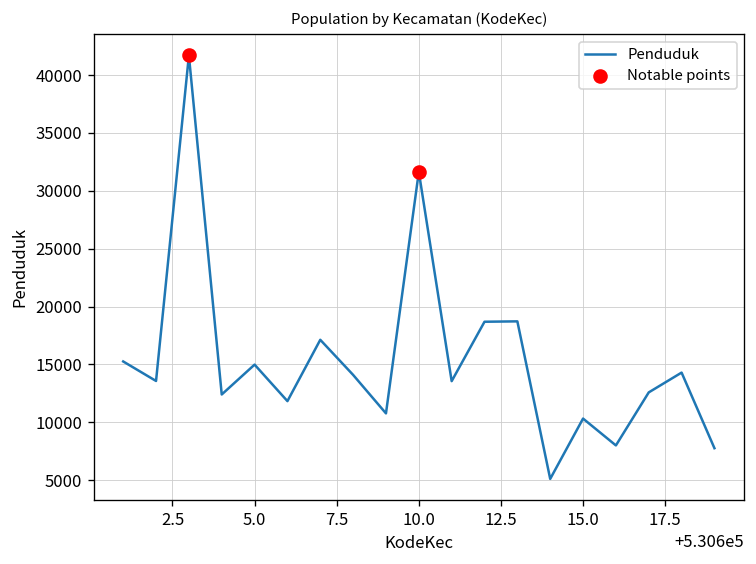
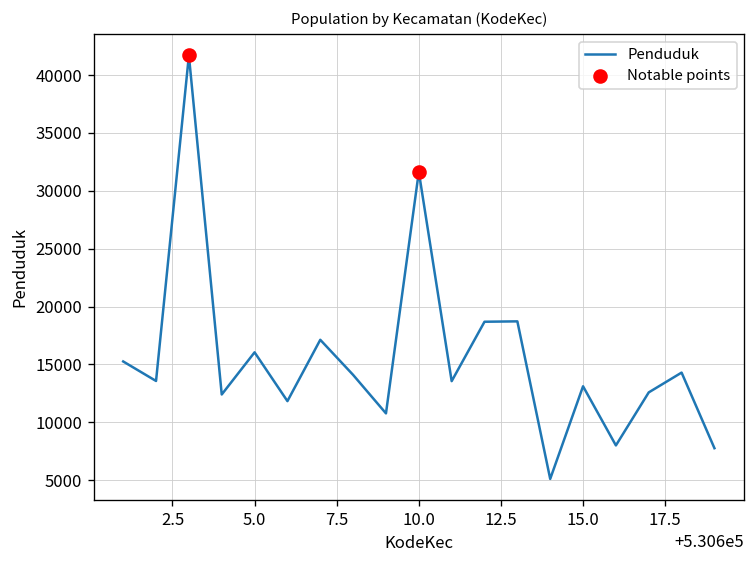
  {
    "Penduduk": {
-     "5.0": 15000,
-     "15.0": 10000
+     "5.0": 16000,
+     "15.0": 13000
    }
  }
